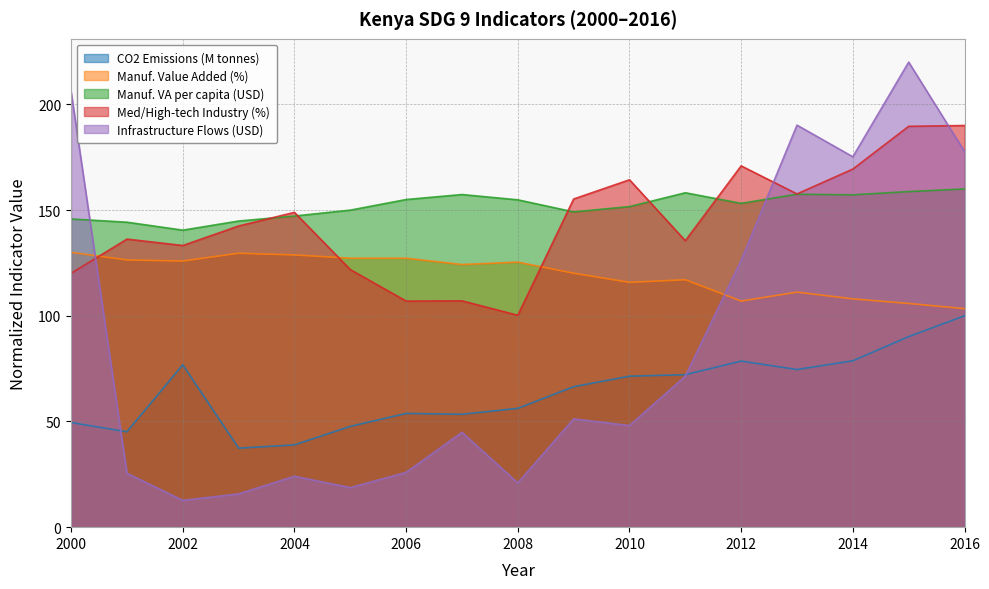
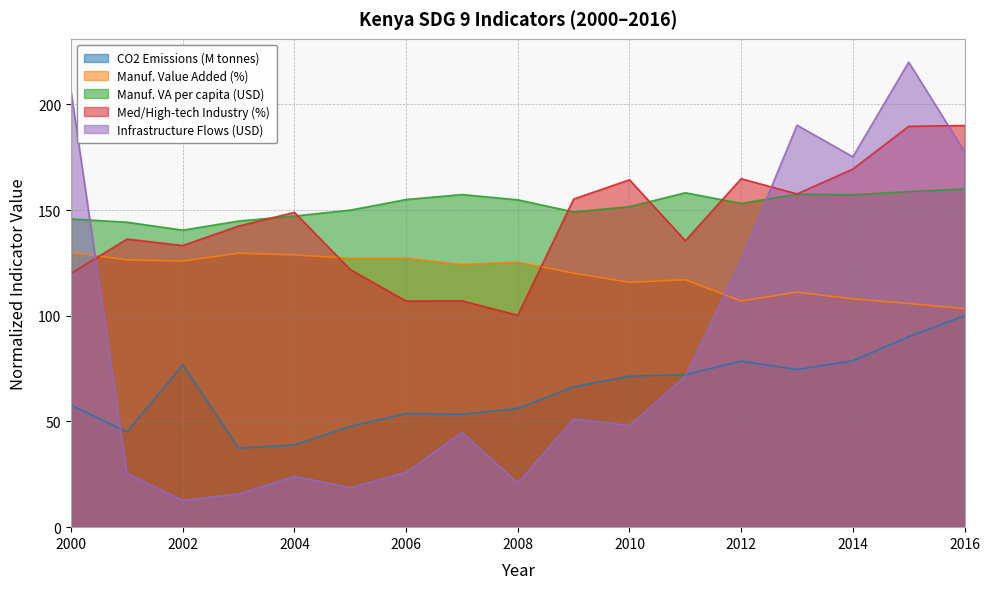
  {
    "CO2 Emissions (M tonnes)": {
-     "2000": 49,
+     "2000": 58,
      "2002": 77,
      "2004": 39,
      "2006": 54,
      "2008": 56,
      "2010": 71,
      "2012": 79,
      "2014": 79,
      "2016": 100
    },
    "Manuf. Value Added (%)": {
      "2000": 130,
      "2002": 126,
      "2004": 129,
      "2006": 127,
      "2008": 125,
      "2010": 116,
      "2012": 107,
      "2014": 108,
      "2016": 103
    },
    "Manuf. VA per capita (USD)": {
      "2000": 146,
      "2002": 141,
      "2004": 147,
      "2006": 155,
      "2008": 155,
      "2010": 152,
      "2012": 153,
      "2014": 157,
      "2016": 160
    },
    "Med/High-tech Industry (%)": {
      "2000": 120,
      "2002": 133,
      "2004": 149,
      "2006": 107,
      "2008": 100,
      "2010": 164,
-     "2012": 171,
+     "2012": 165,
      "2014": 169,
      "2016": 190
    },
    "Infrastructure Flows (USD)": {
      "2000": 206,
      "2002": 13,
      "2004": 24,
      "2006": 26,
      "2008": 21,
      "2010": 48,
      "2012": 126,
      "2014": 175,
      "2016": 178
    }
  }
